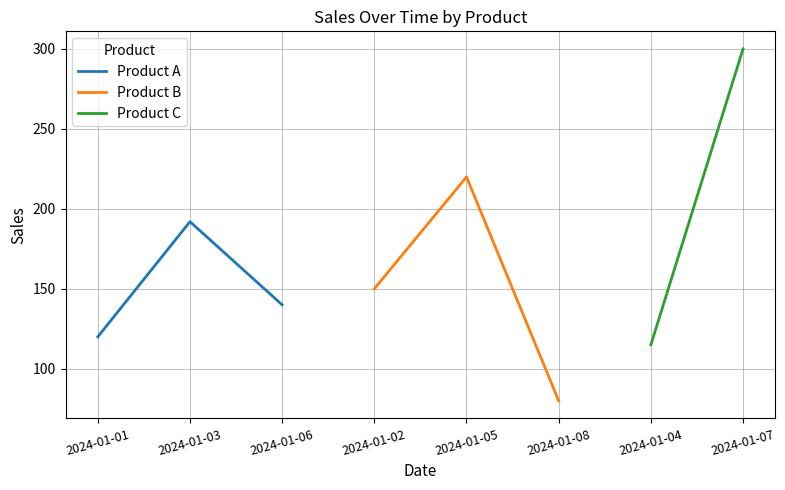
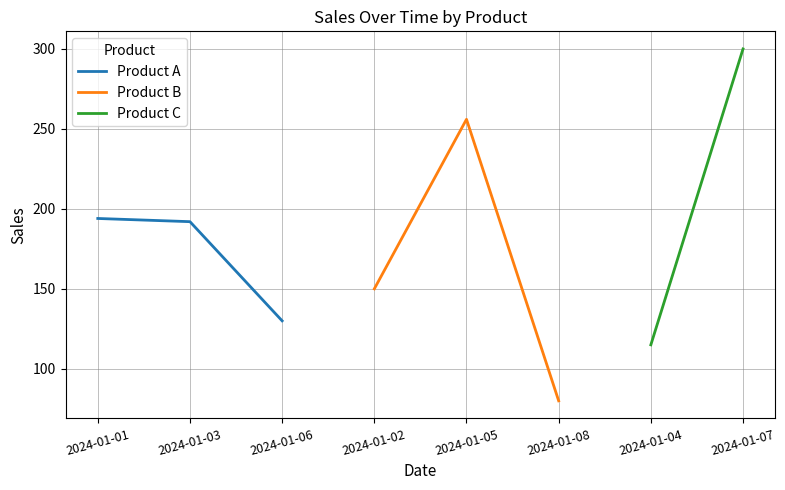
  {
    "Product A": {
-     "2024-01-01": 120,
+     "2024-01-01": 194,
      "2024-01-03": 192,
-     "2024-01-06": 140
+     "2024-01-06": 130
    },
    "Product B": {
      "2024-01-02": 150,
-     "2024-01-05": 220,
+     "2024-01-05": 256,
      "2024-01-08": 80
    },
    "Product C": {
      "2024-01-04": 115,
      "2024-01-07": 300
    }
  }
